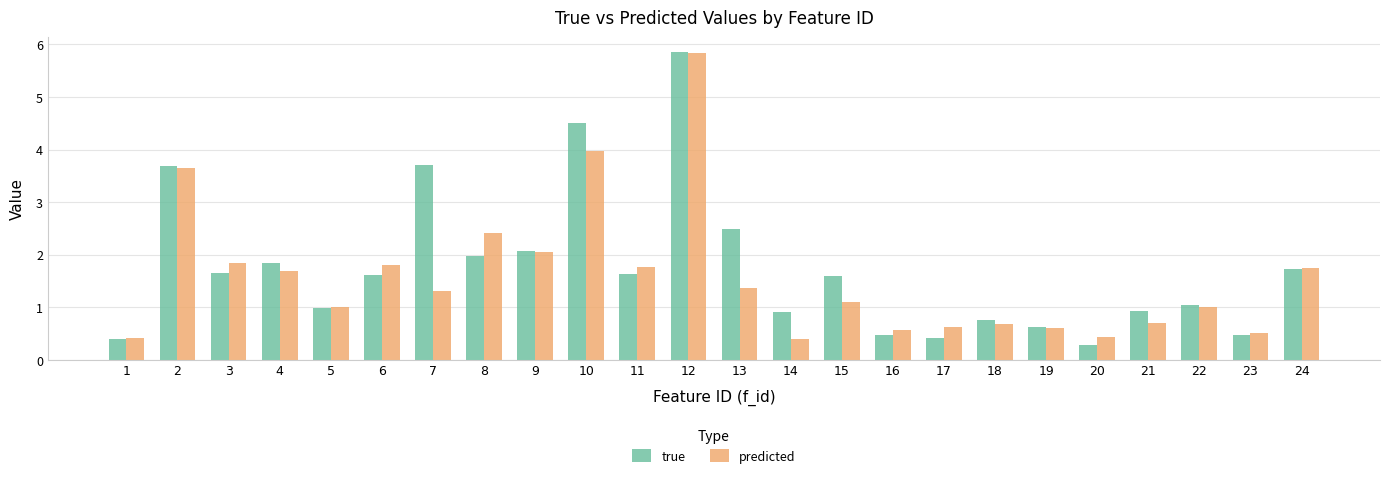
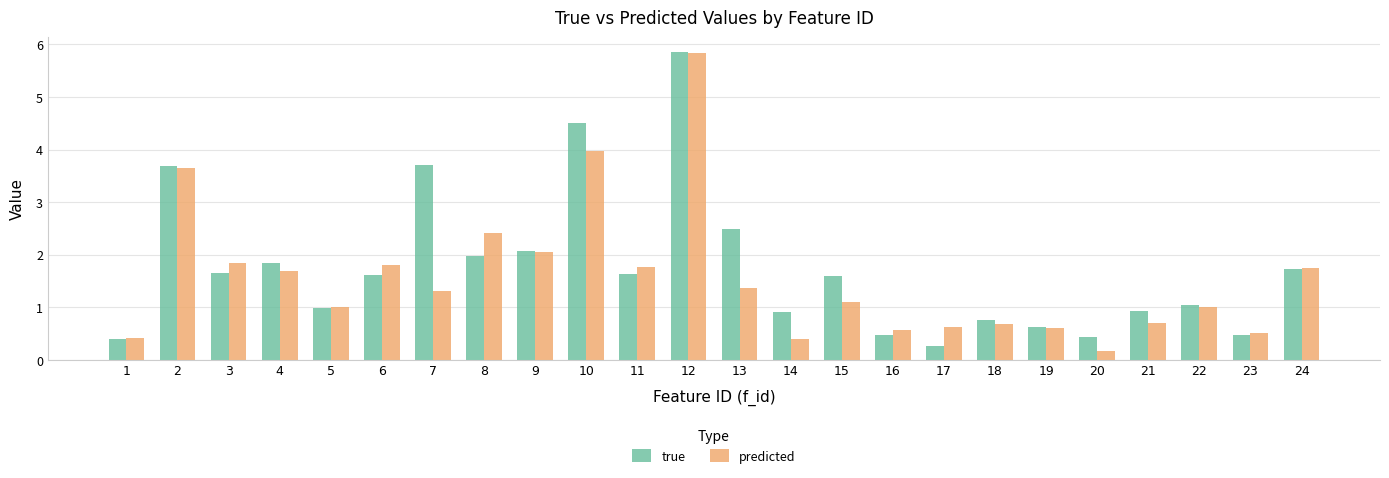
  {
    "true": {
      "1": 0.4,
      "2": 3.7,
      "3": 1.6,
      "4": 1.8,
      "5": 1.0,
      "6": 1.6,
      "7": 3.7,
      "8": 2.0,
      "9": 2.1,
      "10": 4.5,
      "11": 1.6,
      "12": 5.8,
      "13": 2.5,
      "14": 0.9,
      "15": 1.6,
      "16": 0.5,
-     "17": 0.4,
+     "17": 0.3,
      "18": 0.8,
      "19": 0.6,
-     "20": 0.3,
+     "20": 0.4,
      "21": 0.9,
      "22": 1.0,
      "23": 0.5,
      "24": 1.7
    },
    "predicted": {
      "1": 0.4,
      "2": 3.7,
      "3": 1.8,
      "4": 1.7,
      "5": 1.0,
      "6": 1.8,
      "7": 1.3,
      "8": 2.4,
      "9": 2.1,
      "10": 4.0,
      "11": 1.8,
      "12": 5.8,
      "13": 1.4,
      "14": 0.4,
      "15": 1.1,
      "16": 0.6,
      "17": 0.6,
      "18": 0.7,
      "19": 0.6,
-     "20": 0.4,
+     "20": 0.2,
      "21": 0.7,
      "22": 1.0,
      "23": 0.5,
      "24": 1.7
    }
  }
